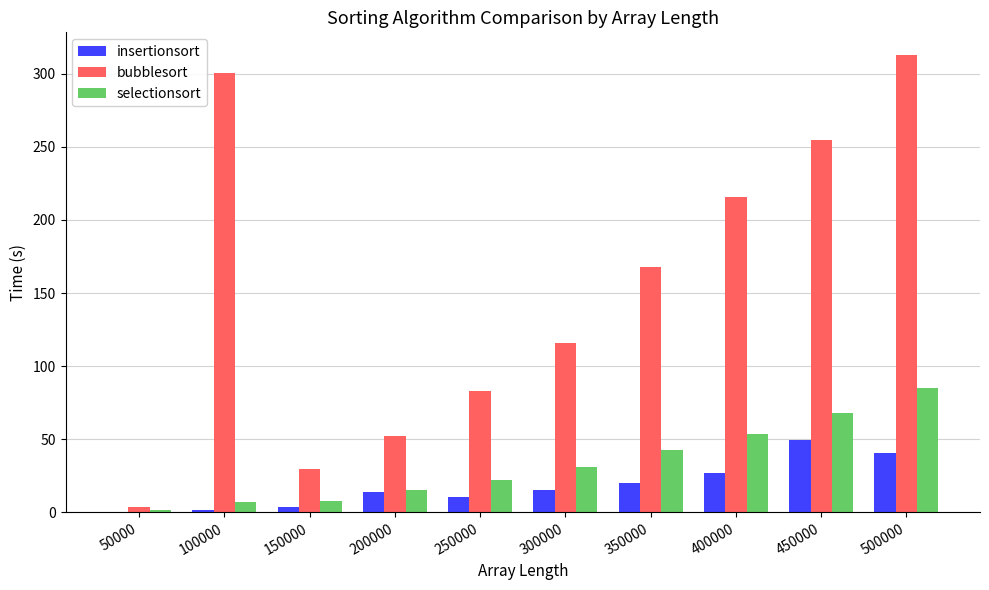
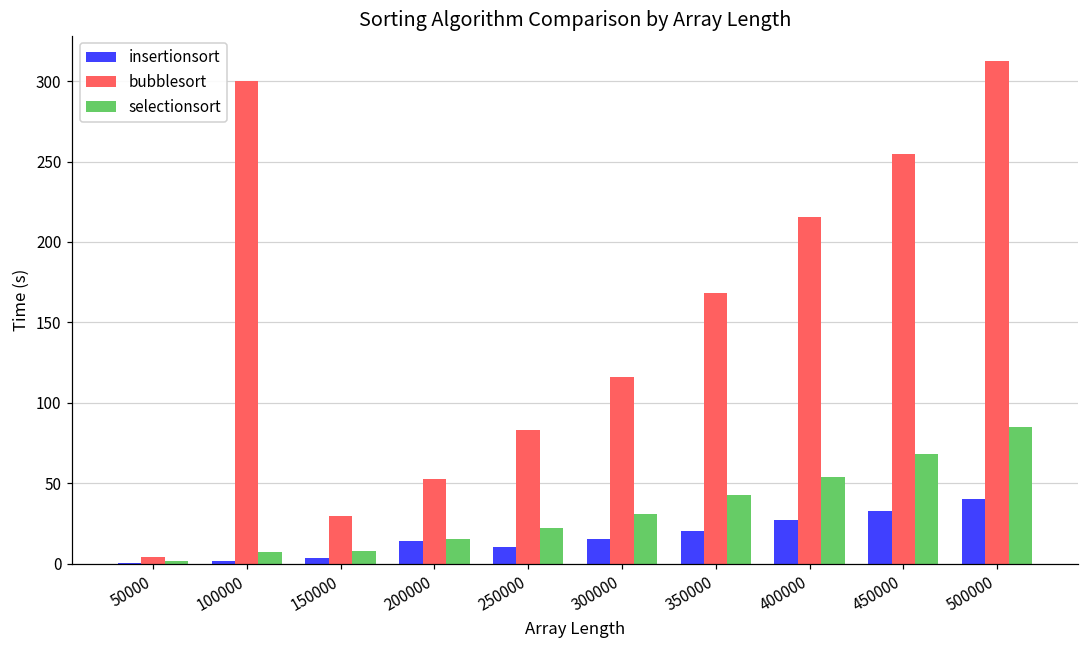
  {
    "insertionsort": {
      "150000": 4,
      "200000": 14,
      "250000": 11,
      "300000": 15,
      "350000": 20,
      "400000": 27,
-     "450000": 49,
+     "450000": 33,
      "500000": 40
    },
    "bubblesort": {
      "50000": 4,
      "100000": 300,
      "150000": 29,
      "200000": 53,
      "250000": 83,
      "300000": 116,
      "350000": 168,
      "400000": 215,
      "450000": 255,
      "500000": 313
    },
    "selectionsort": {
      "50000": 2,
      "100000": 7,
      "150000": 8,
      "200000": 15,
      "250000": 22,
      "300000": 31,
      "350000": 43,
      "400000": 54,
      "450000": 68,
      "500000": 85
    }
  }
